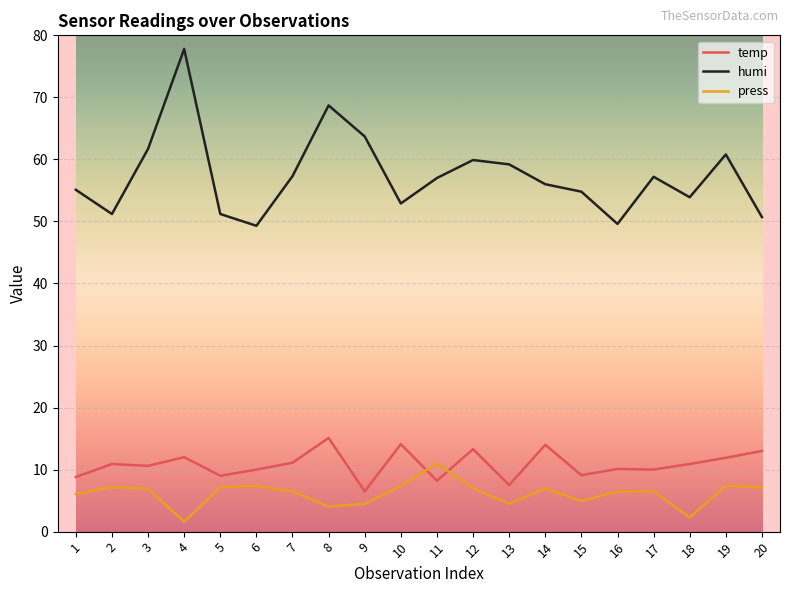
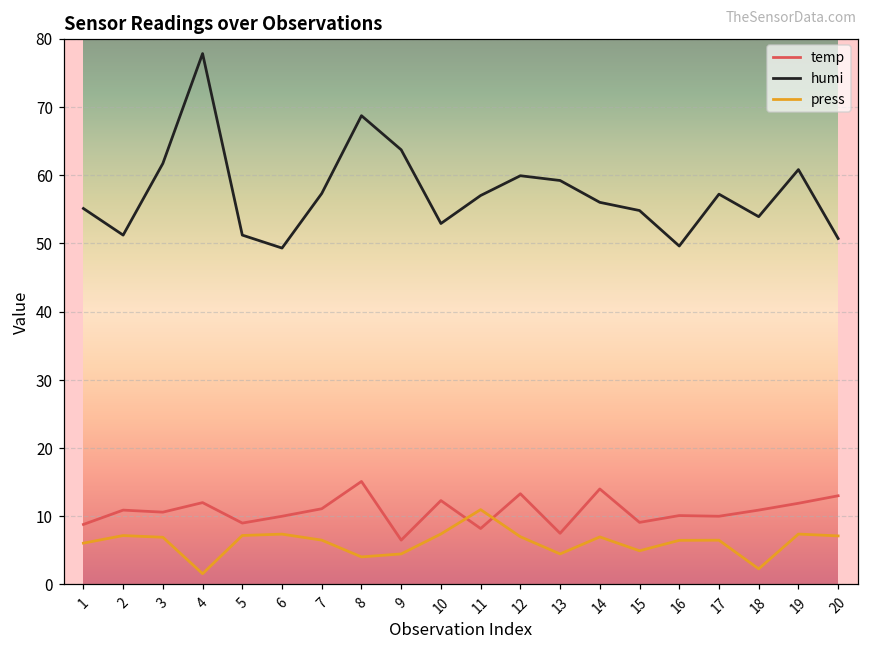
  {
    "temp": {
      "1": 9,
      "2": 11,
      "3": 11,
      "4": 12,
      "5": 9,
      "6": 10,
      "7": 11,
      "8": 15,
      "9": 7,
-     "10": 14,
+     "10": 12,
      "11": 8,
      "12": 13,
      "13": 8,
      "14": 14,
      "15": 9,
      "16": 10,
      "17": 10,
      "18": 11,
      "19": 12,
      "20": 13
    },
    "humi": {
      "1": 55,
      "2": 51,
      "3": 62,
      "4": 78,
      "5": 51,
      "6": 49,
      "7": 57,
      "8": 69,
      "9": 64,
      "10": 53,
      "11": 57,
      "12": 60,
      "13": 59,
      "14": 56,
      "15": 55,
      "16": 50,
      "17": 57,
      "18": 54,
      "19": 61,
      "20": 51
    },
    "press": {
      "1": 6,
      "2": 7,
      "3": 7,
      "4": 2,
      "5": 7,
      "6": 7,
      "7": 7,
      "8": 4,
      "9": 4,
      "10": 7,
      "11": 11,
      "12": 7,
      "13": 4,
      "14": 7,
      "15": 5,
      "16": 6,
      "17": 6,
      "18": 2,
      "19": 7,
      "20": 7
    }
  }
